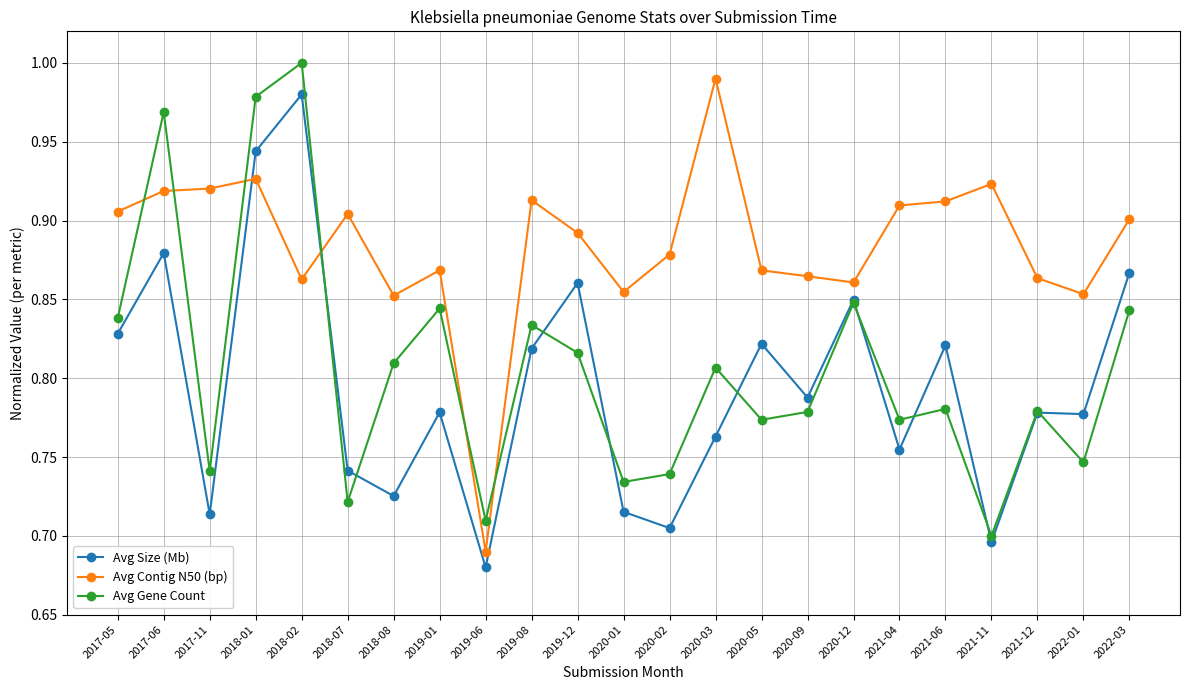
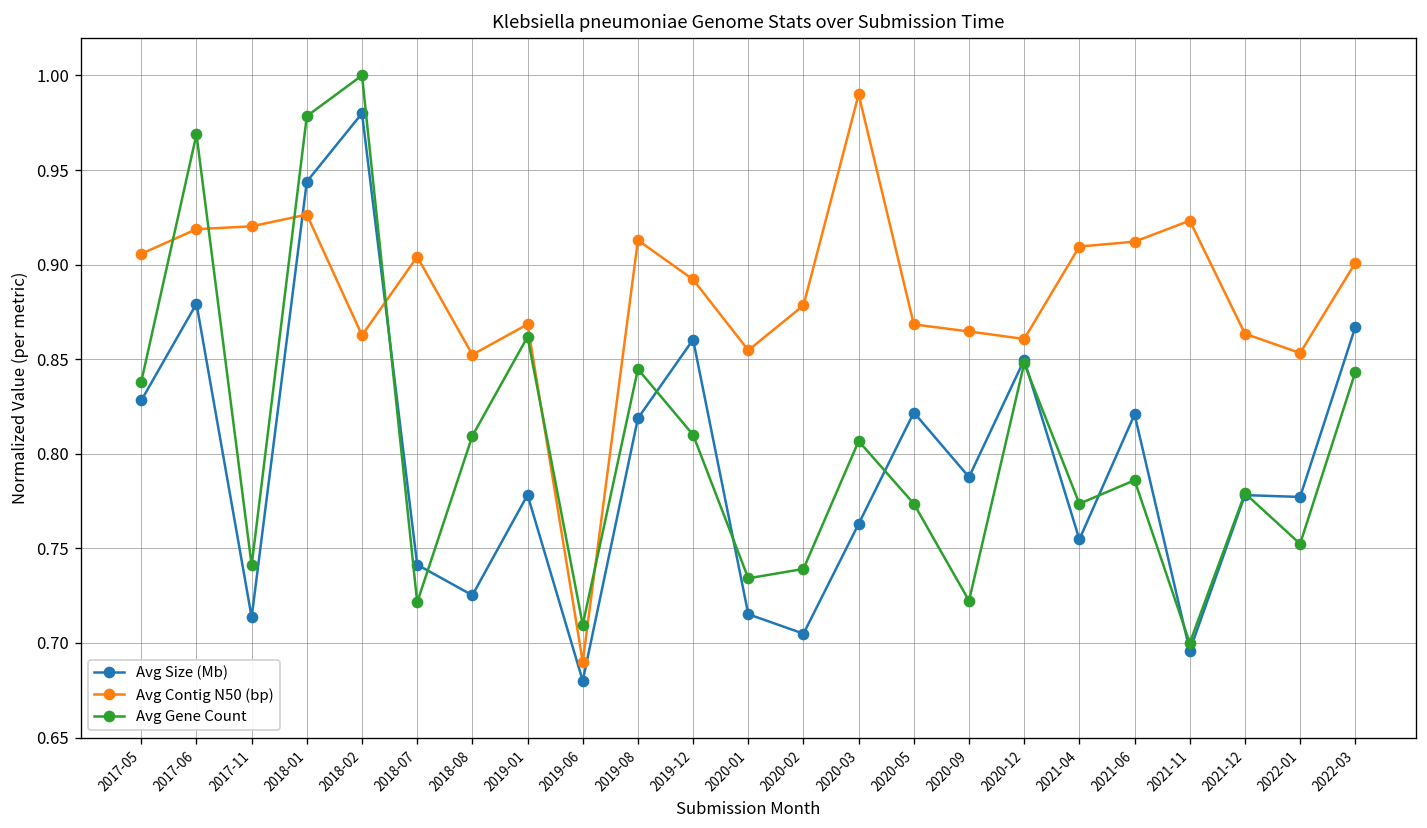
  {
    "Avg Size (Mb)": {
      "2017-05": 0.828,
      "2017-06": 0.879,
      "2017-11": 0.714,
      "2018-01": 0.944,
      "2018-02": 0.980,
      "2018-07": 0.741,
      "2018-08": 0.725,
      "2019-01": 0.778,
      "2019-06": 0.680,
      "2019-08": 0.819,
      "2019-12": 0.860,
      "2020-01": 0.715,
      "2020-02": 0.705,
      "2020-03": 0.763,
      "2020-05": 0.822,
      "2020-09": 0.788,
      "2020-12": 0.850,
      "2021-04": 0.755,
      "2021-06": 0.821,
      "2021-11": 0.696,
      "2022-01": 0.777,
      "2022-03": 0.867
    },
    "Avg Contig N50 (bp)": {
      "2017-05": 0.906,
      "2017-06": 0.919,
      "2017-11": 0.920,
      "2018-01": 0.926,
      "2018-02": 0.863,
      "2018-07": 0.904,
      "2018-08": 0.852,
      "2019-01": 0.868,
      "2019-06": 0.690,
      "2019-08": 0.913,
      "2019-12": 0.892,
      "2020-01": 0.855,
      "2020-02": 0.878,
      "2020-03": 0.990,
      "2020-05": 0.868,
      "2020-09": 0.865,
      "2020-12": 0.861,
      "2021-04": 0.910,
      "2021-06": 0.912,
      "2021-11": 0.923,
      "2021-12": 0.863,
      "2022-01": 0.853,
      "2022-03": 0.901
    },
    "Avg Gene Count": {
      "2017-05": 0.838,
      "2017-06": 0.969,
      "2017-11": 0.741,
      "2018-01": 0.978,
      "2018-02": 1.000,
      "2018-07": 0.722,
      "2018-08": 0.809,
-     "2019-01": 0.844,
+     "2019-01": 0.862,
      "2019-06": 0.710,
-     "2019-08": 0.834,
-     "2019-12": 0.816,
+     "2019-08": 0.845,
+     "2019-12": 0.810,
      "2020-01": 0.734,
      "2020-02": 0.739,
      "2020-03": 0.807,
      "2020-05": 0.774,
-     "2020-09": 0.779,
+     "2020-09": 0.722,
      "2020-12": 0.848,
      "2021-04": 0.774,
-     "2021-06": 0.781,
+     "2021-06": 0.786,
      "2021-11": 0.700,
-     "2022-01": 0.747,
+     "2022-01": 0.752,
      "2022-03": 0.843
    }
  }
